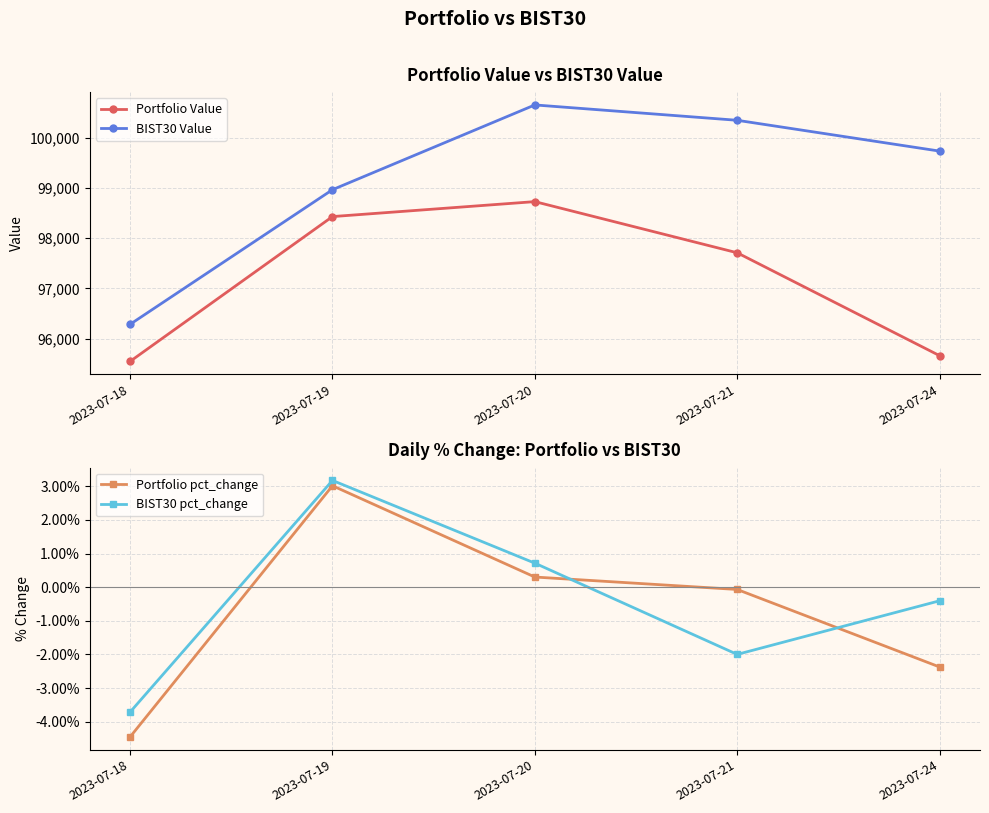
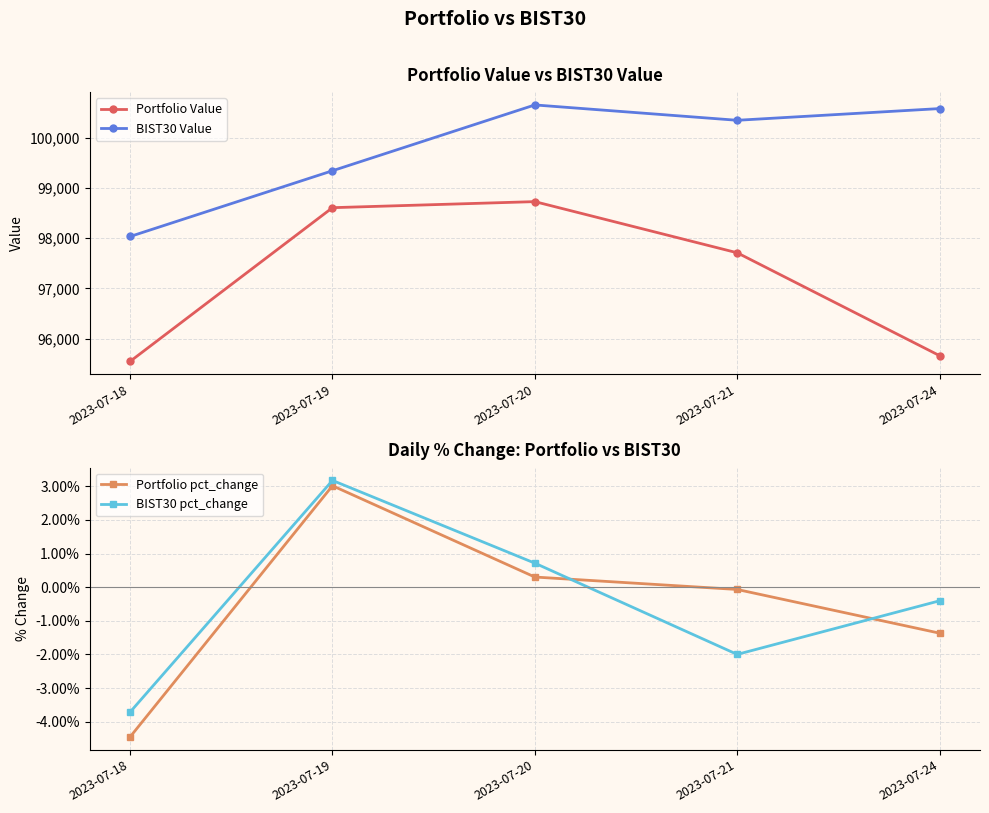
  {
    "Portfolio Value vs BIST30 Value": {
      "Portfolio Value": {
        "2023-07-18": "95,500",
-       "2023-07-19": "98,400",
+       "2023-07-19": "98,600",
        "2023-07-20": "98,700",
        "2023-07-21": "97,700",
        "2023-07-24": "95,700"
      },
      "BIST30 Value": {
-       "2023-07-18": "96,300",
-       "2023-07-19": "99,000",
+       "2023-07-18": "98,000",
+       "2023-07-19": "99,300",
        "2023-07-20": "100,700",
        "2023-07-21": "100,300",
-       "2023-07-24": "99,700"
+       "2023-07-24": "100,600"
      }
    },
    "Daily % Change: Portfolio vs BIST30": {
      "Portfolio pct_change": {
        "2023-07-18": "-4.5%",
        "2023-07-19": "3.0%",
        "2023-07-20": "0.3%",
        "2023-07-21": "-0.1%",
-       "2023-07-24": "-2.4%"
+       "2023-07-24": "-1.4%"
      },
      "BIST30 pct_change": {
        "2023-07-18": "-3.7%",
        "2023-07-19": "3.2%",
        "2023-07-20": "0.7%",
        "2023-07-21": "-2.0%",
        "2023-07-24": "-0.4%"
      }
    }
  }
